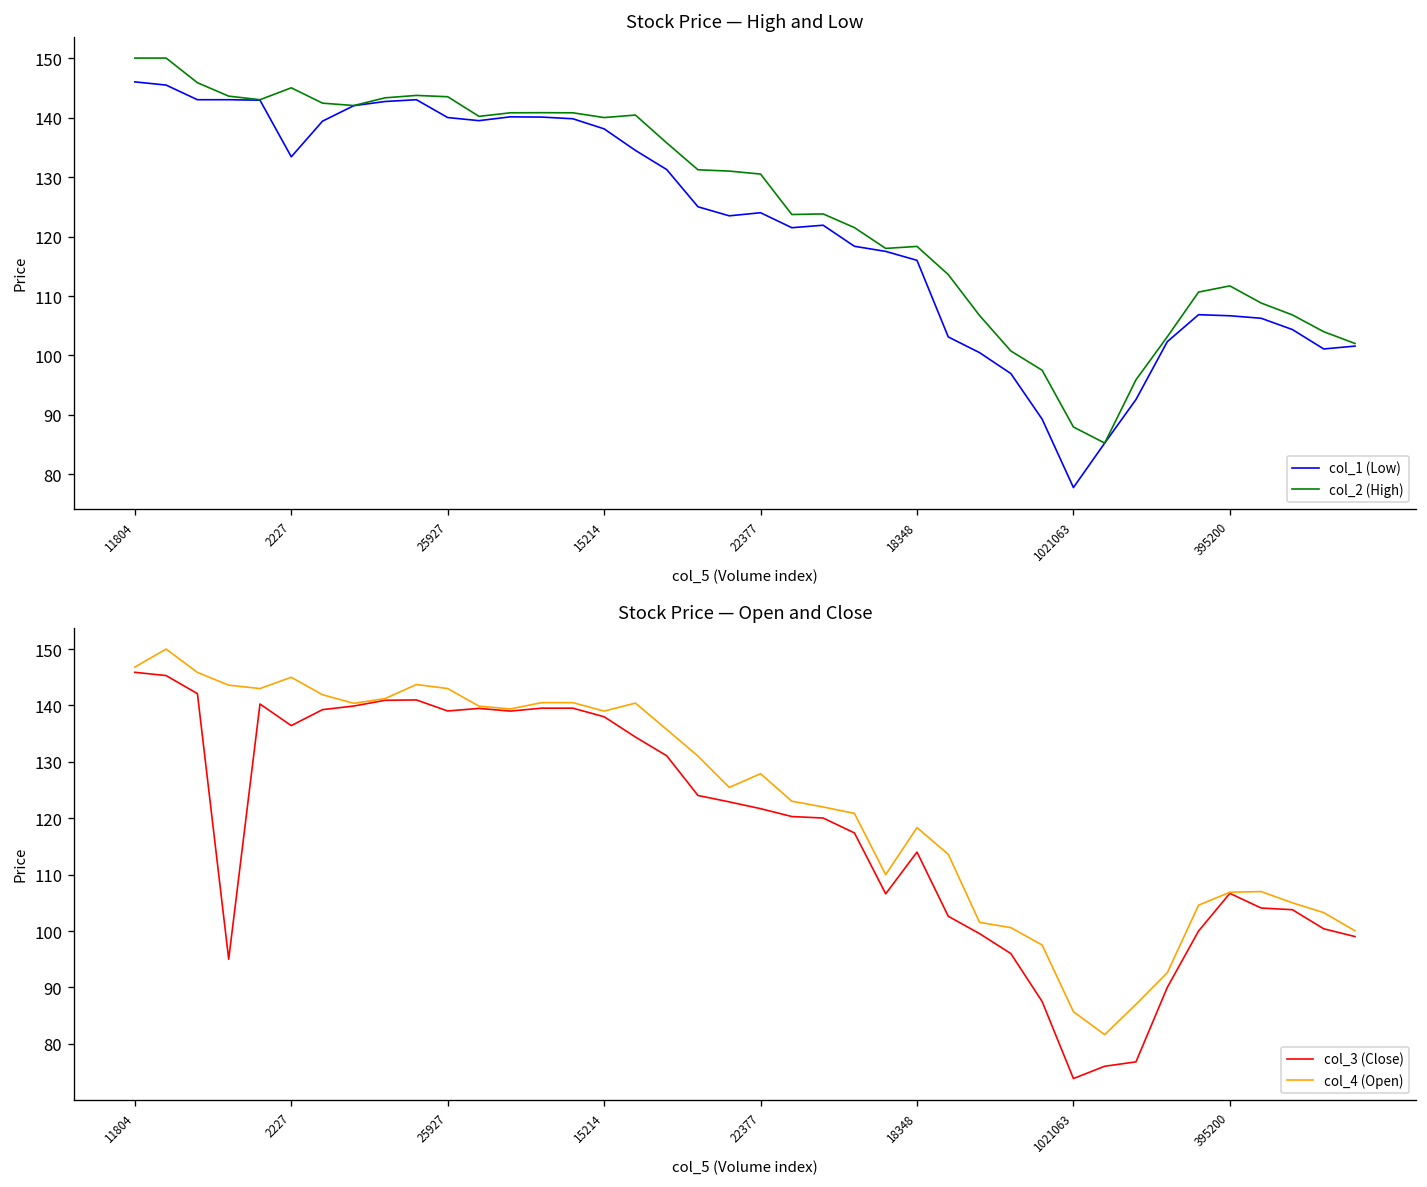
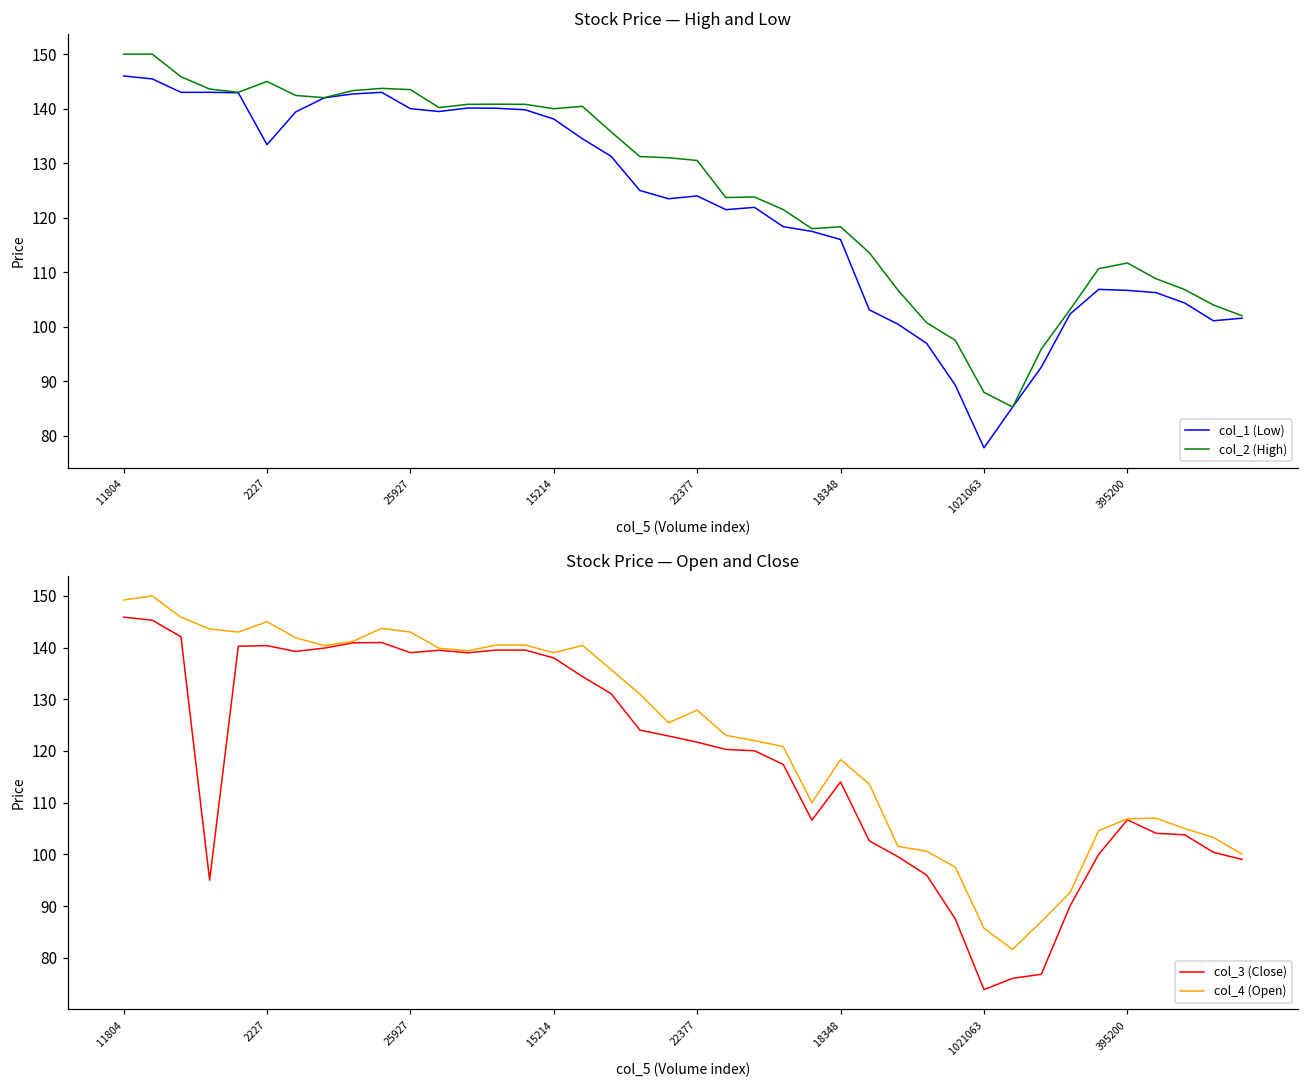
  {
    "Stock Price — High and Low": {
      "col_1 (Low)": {
        "11804": 146,
        "2227": 133,
        "25927": 140,
        "15214": 138,
        "22377": 124,
        "18348": 116,
        "1021063": 78,
        "395200": 107
      },
      "col_2 (High)": {
        "11804": 150,
        "2227": 145,
        "25927": 144,
        "15214": 140,
        "22377": 131,
        "18348": 118,
        "1021063": 88,
        "395200": 112
      }
    },
    "Stock Price — Open and Close": {
      "col_3 (Close)": {
        "11804": 146,
-       "2227": 136,
+       "2227": 140,
        "25927": 139,
        "15214": 138,
        "22377": 122,
        "18348": 114,
        "1021063": 74
      },
      "col_4 (Open)": {
-       "11804": 147,
+       "11804": 149,
        "2227": 145,
        "25927": 143,
        "15214": 139,
        "22377": 128,
        "18348": 118,
        "1021063": 86
      }
    }
  }
